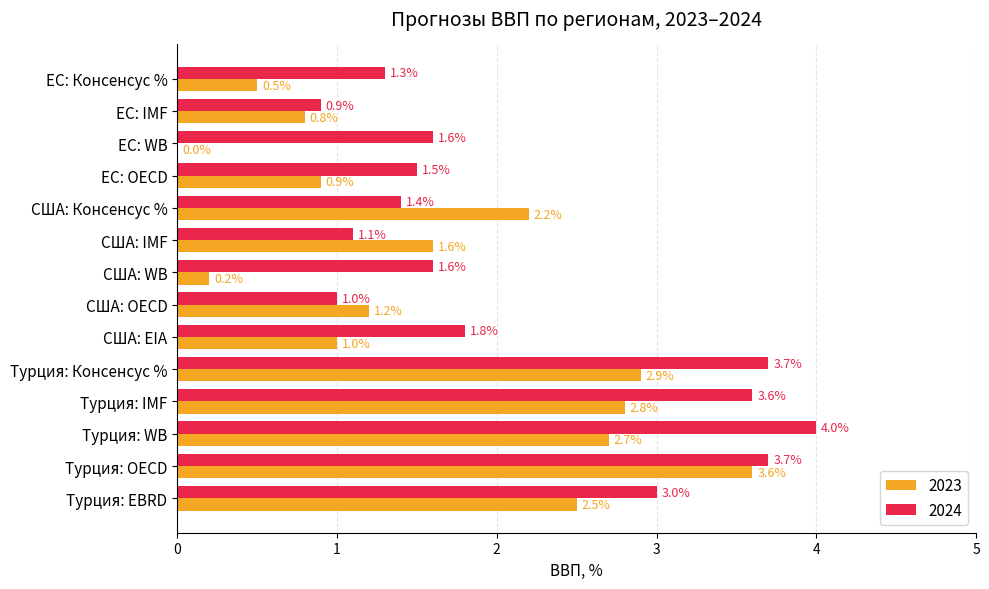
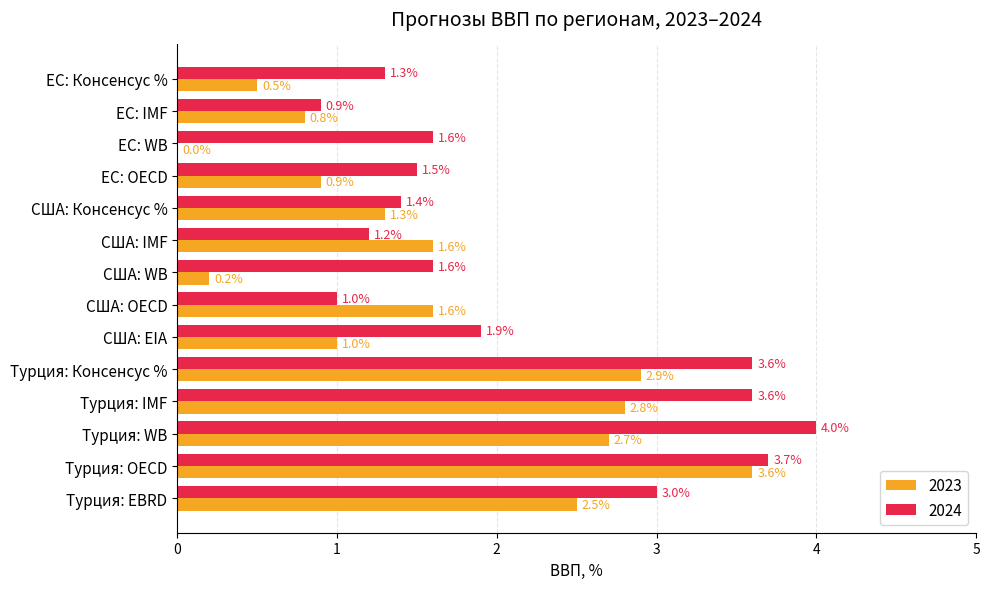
  {
    "2023": {
      "ЕС: Консенсус %": "0.5%",
      "ЕС: IMF": "0.8%",
      "ЕС: WB": "0.0%",
      "ЕС: OECD": "0.9%",
-     "США: Консенсус %": "2.2%",
+     "США: Консенсус %": "1.3%",
      "США: IMF": "1.6%",
      "США: WB": "0.2%",
-     "США: OECD": "1.2%",
+     "США: OECD": "1.6%",
      "США: EIA": "1.0%",
      "Турция: Консенсус %": "2.9%",
      "Турция: IMF": "2.8%",
      "Турция: WB": "2.7%",
      "Турция: OECD": "3.6%",
      "Турция: EBRD": "2.5%"
    },
    "2024": {
      "ЕС: Консенсус %": "1.3%",
      "ЕС: IMF": "0.9%",
      "ЕС: WB": "1.6%",
      "ЕС: OECD": "1.5%",
      "США: Консенсус %": "1.4%",
-     "США: IMF": "1.1%",
+     "США: IMF": "1.2%",
      "США: WB": "1.6%",
      "США: OECD": "1.0%",
-     "США: EIA": "1.8%",
-     "Турция: Консенсус %": "3.7%",
+     "США: EIA": "1.9%",
+     "Турция: Консенсус %": "3.6%",
      "Турция: IMF": "3.6%",
      "Турция: WB": "4.0%",
      "Турция: OECD": "3.7%",
      "Турция: EBRD": "3.0%"
    }
  }
